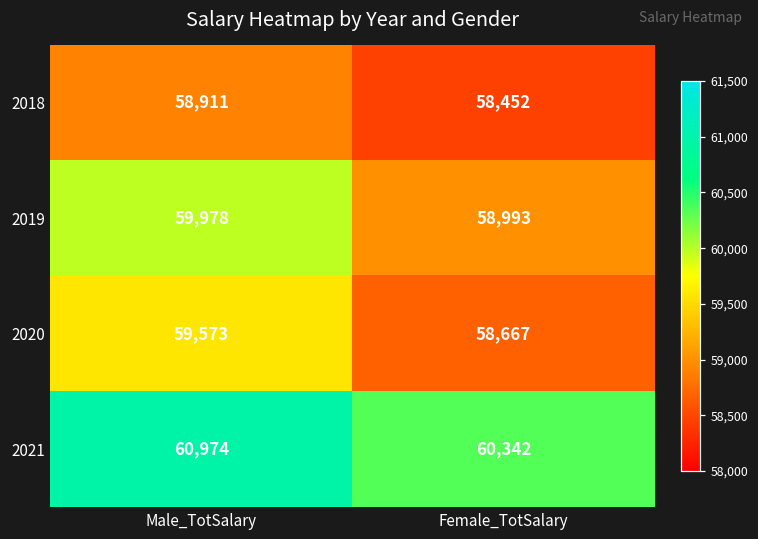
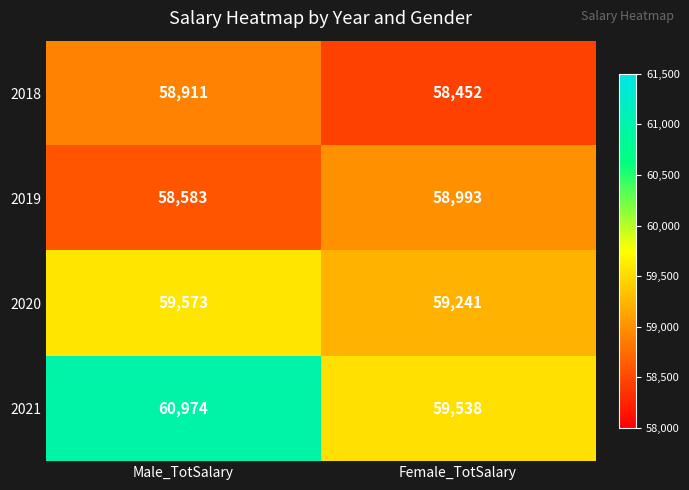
  {
    "2018": {
      "Male_TotSalary": "58,911",
      "Female_TotSalary": "58,452"
    },
    "2019": {
-     "Male_TotSalary": "59,978",
+     "Male_TotSalary": "58,583",
      "Female_TotSalary": "58,993"
    },
    "2020": {
      "Male_TotSalary": "59,573",
-     "Female_TotSalary": "58,667"
+     "Female_TotSalary": "59,241"
    },
    "2021": {
      "Male_TotSalary": "60,974",
-     "Female_TotSalary": "60,342"
+     "Female_TotSalary": "59,538"
    }
  }
